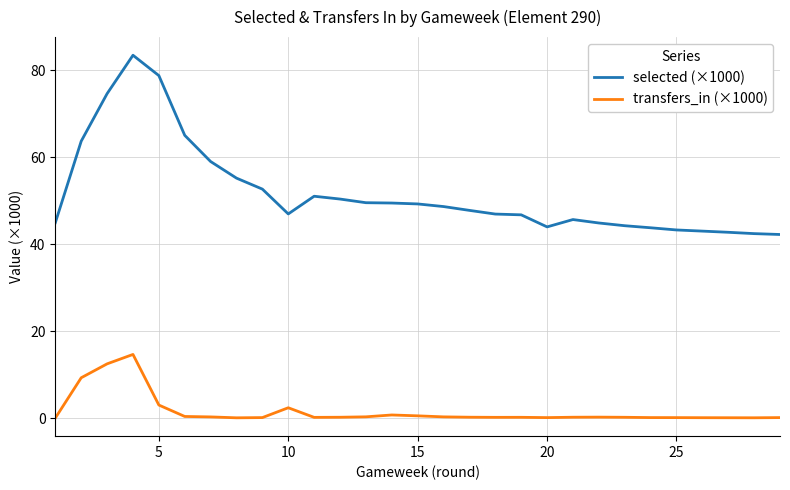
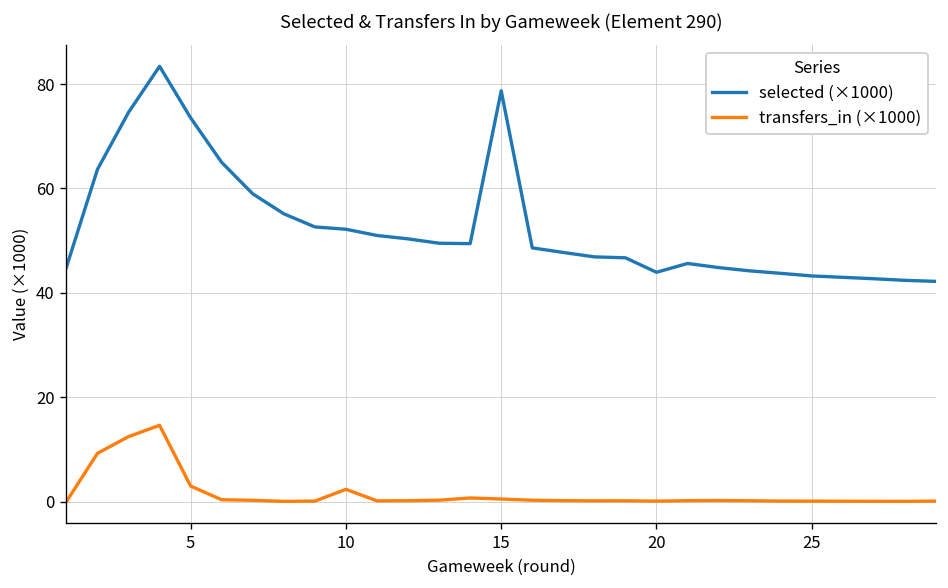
  {
    "selected (×1000)": {
-     "5": 79,
-     "10": 47,
-     "15": 49,
+     "5": 74,
+     "10": 52,
+     "15": 79,
      "20": 44,
      "25": 43
    },
    "transfers_in (×1000)": {
      "5": 3,
      "10": 2,
      "15": 1,
      "20": 0,
      "25": 0
    }
  }
